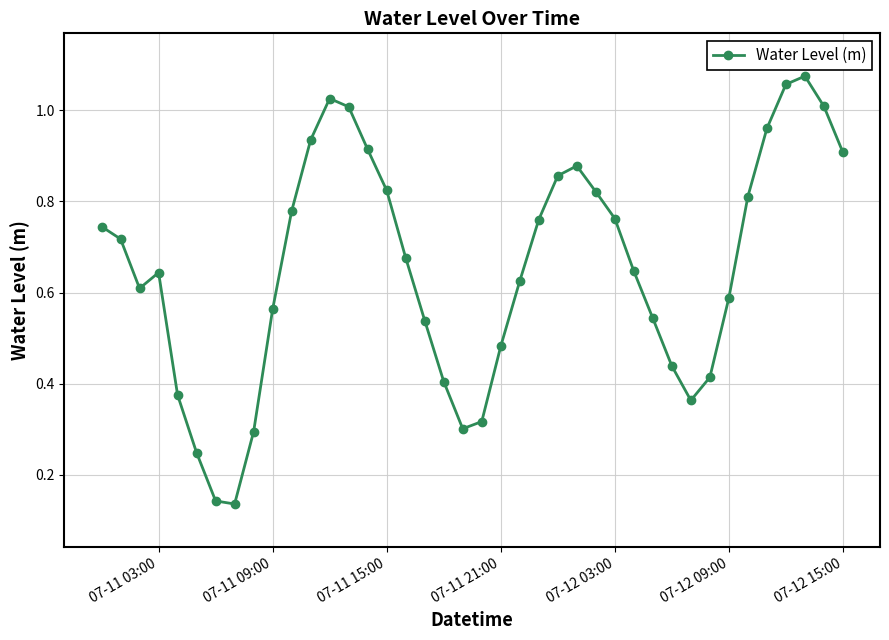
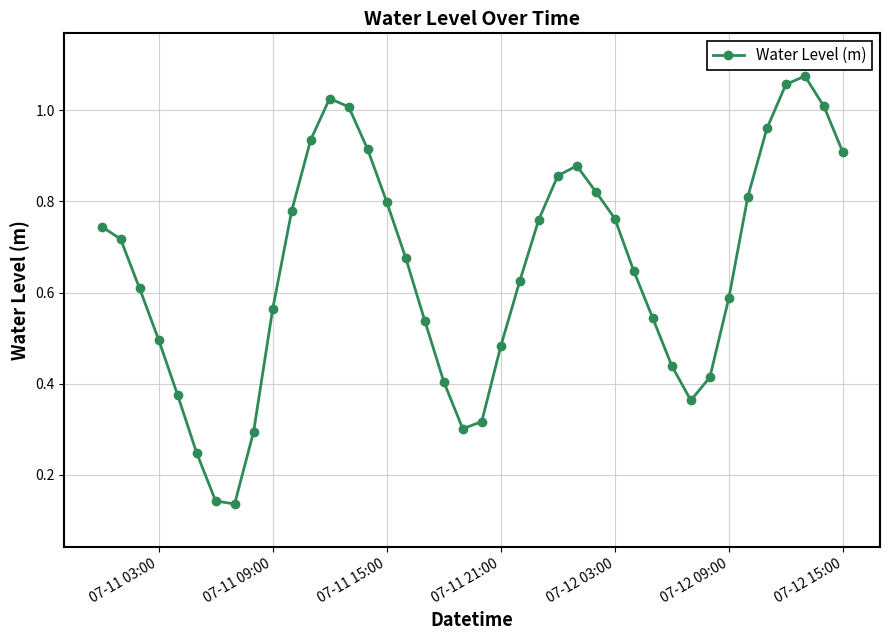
  {
-   "07-11 03:00": 0.64,
+   "07-11 03:00": 0.50,
    "07-11 09:00": 0.56,
-   "07-11 15:00": 0.82,
+   "07-11 15:00": 0.80,
    "07-11 21:00": 0.48,
    "07-12 03:00": 0.76,
    "07-12 09:00": 0.59,
    "07-12 15:00": 0.91
  }
